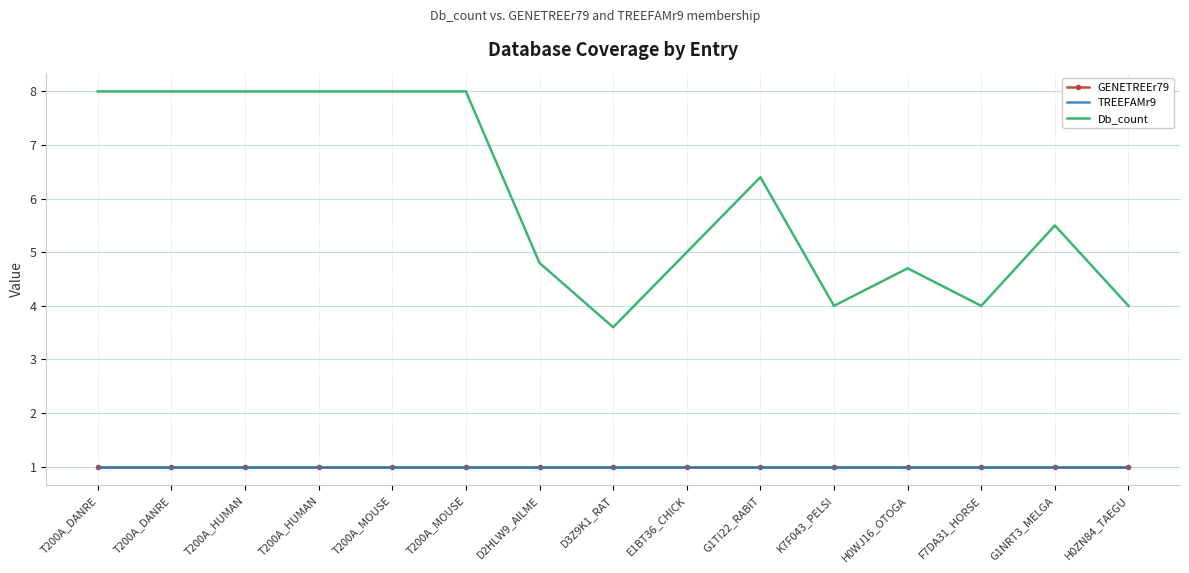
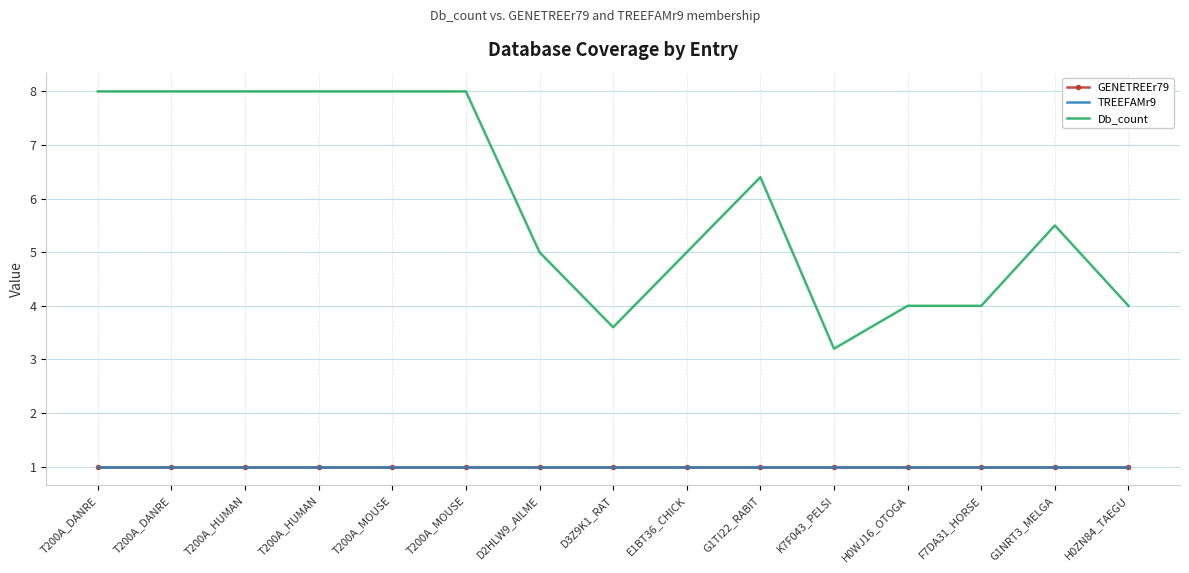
  {
    "TREEFAMr9": {
      "D2HLW9_AILME": 1.0,
      "D3Z9K1_RAT": 1.0,
      "E1BT36_CHICK": 1.0,
      "G1TI22_RABIT": 1.0,
      "K7F043_PELSI": 1.0,
      "H0WJ16_OTOGA": 1.0,
      "F7DA31_HORSE": 1.0,
      "G1NRT3_MELGA": 1.0,
      "H0ZN84_TAEGU": 1.0
    },
    "Db_count": {
-     "D2HLW9_AILME": 4.8,
+     "D2HLW9_AILME": 5.0,
      "D3Z9K1_RAT": 3.6,
      "E1BT36_CHICK": 5.0,
      "G1TI22_RABIT": 6.4,
-     "K7F043_PELSI": 4.0,
-     "H0WJ16_OTOGA": 4.7,
+     "K7F043_PELSI": 3.2,
+     "H0WJ16_OTOGA": 4.0,
      "F7DA31_HORSE": 4.0,
      "G1NRT3_MELGA": 5.5,
      "H0ZN84_TAEGU": 4.0
    }
  }
